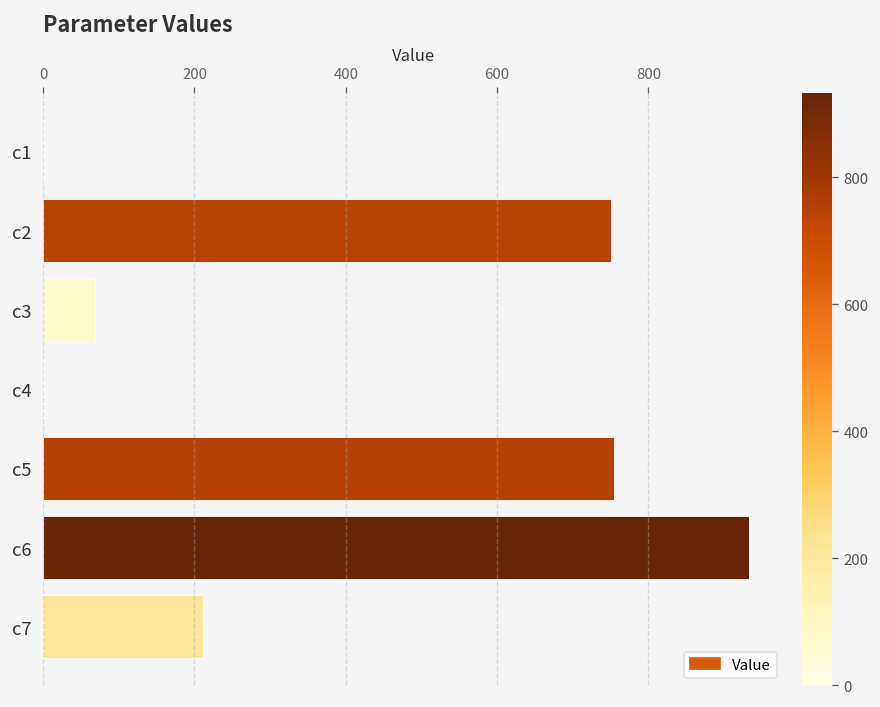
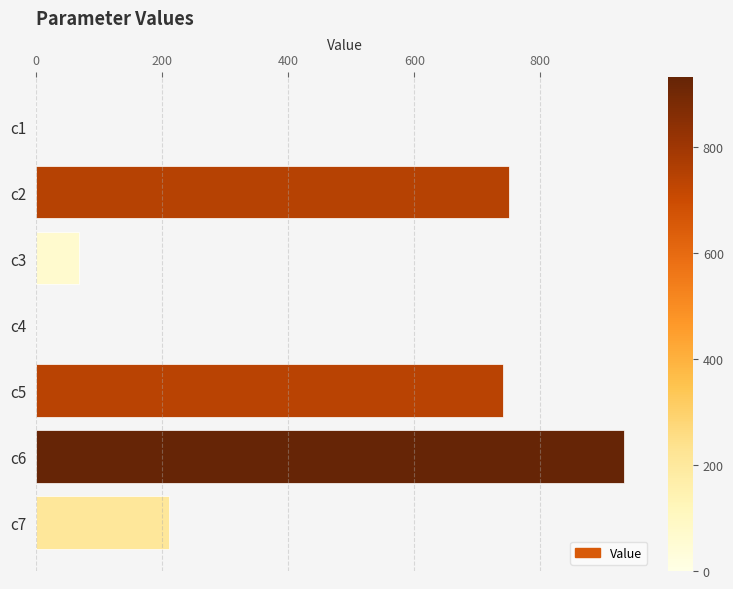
  {
    "c2": 750,
    "c3": 70,
-   "c5": 750,
+   "c5": 740,
    "c6": 930,
    "c7": 210
  }
